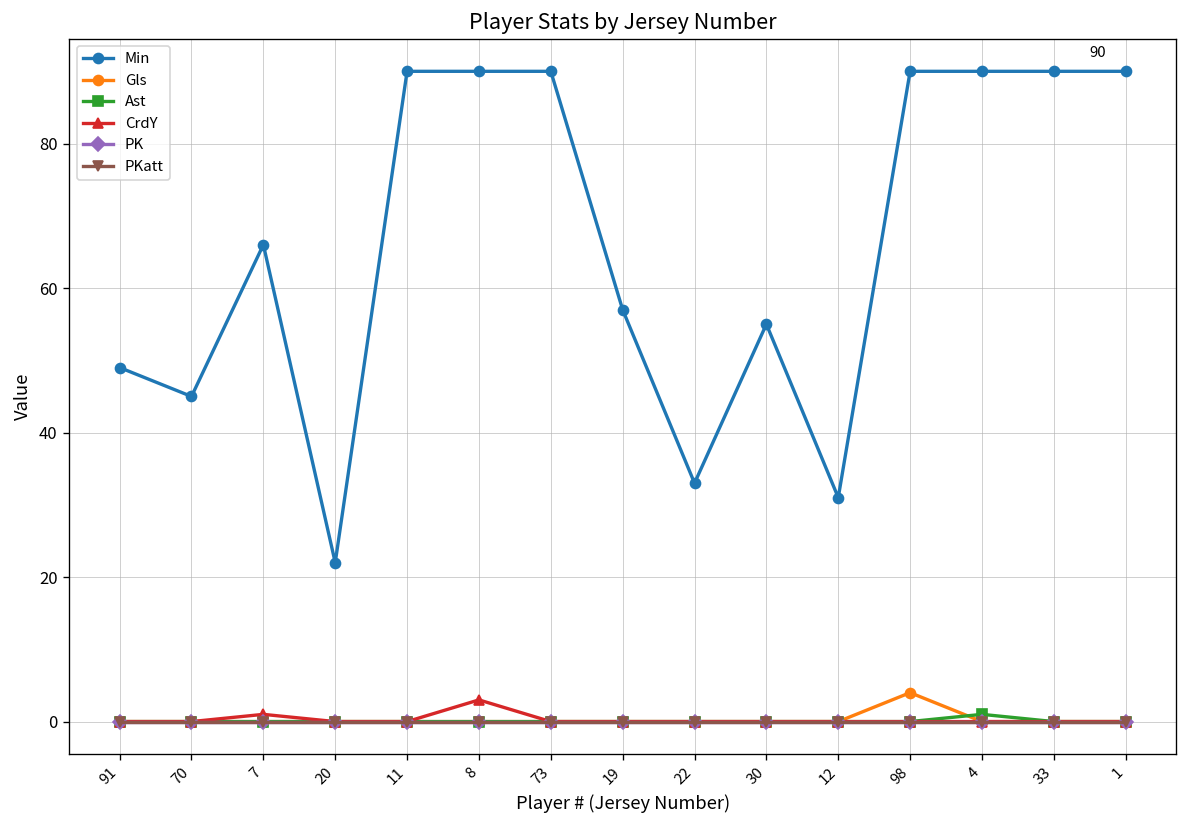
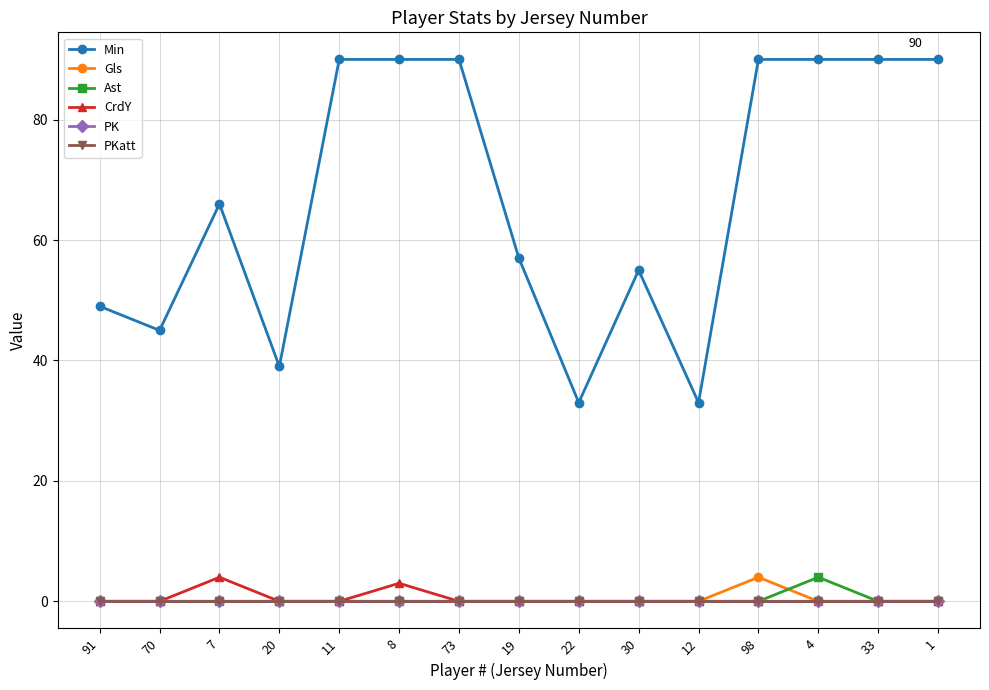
  {
    "Min": {
      "91": 49,
      "70": 45,
      "7": 66,
-     "20": 22,
+     "20": 39,
      "11": 90,
      "8": 90,
      "73": 90,
      "19": 57,
      "22": 33,
      "30": 55,
-     "12": 31,
+     "12": 33,
      "98": 90,
      "4": 90
    },
    "Gls": {
      "98": 4
    },
    "Ast": {
-     "4": 1
+     "4": 4
    },
    "CrdY": {
-     "7": 1,
+     "7": 4,
      "8": 3
    }
  }
